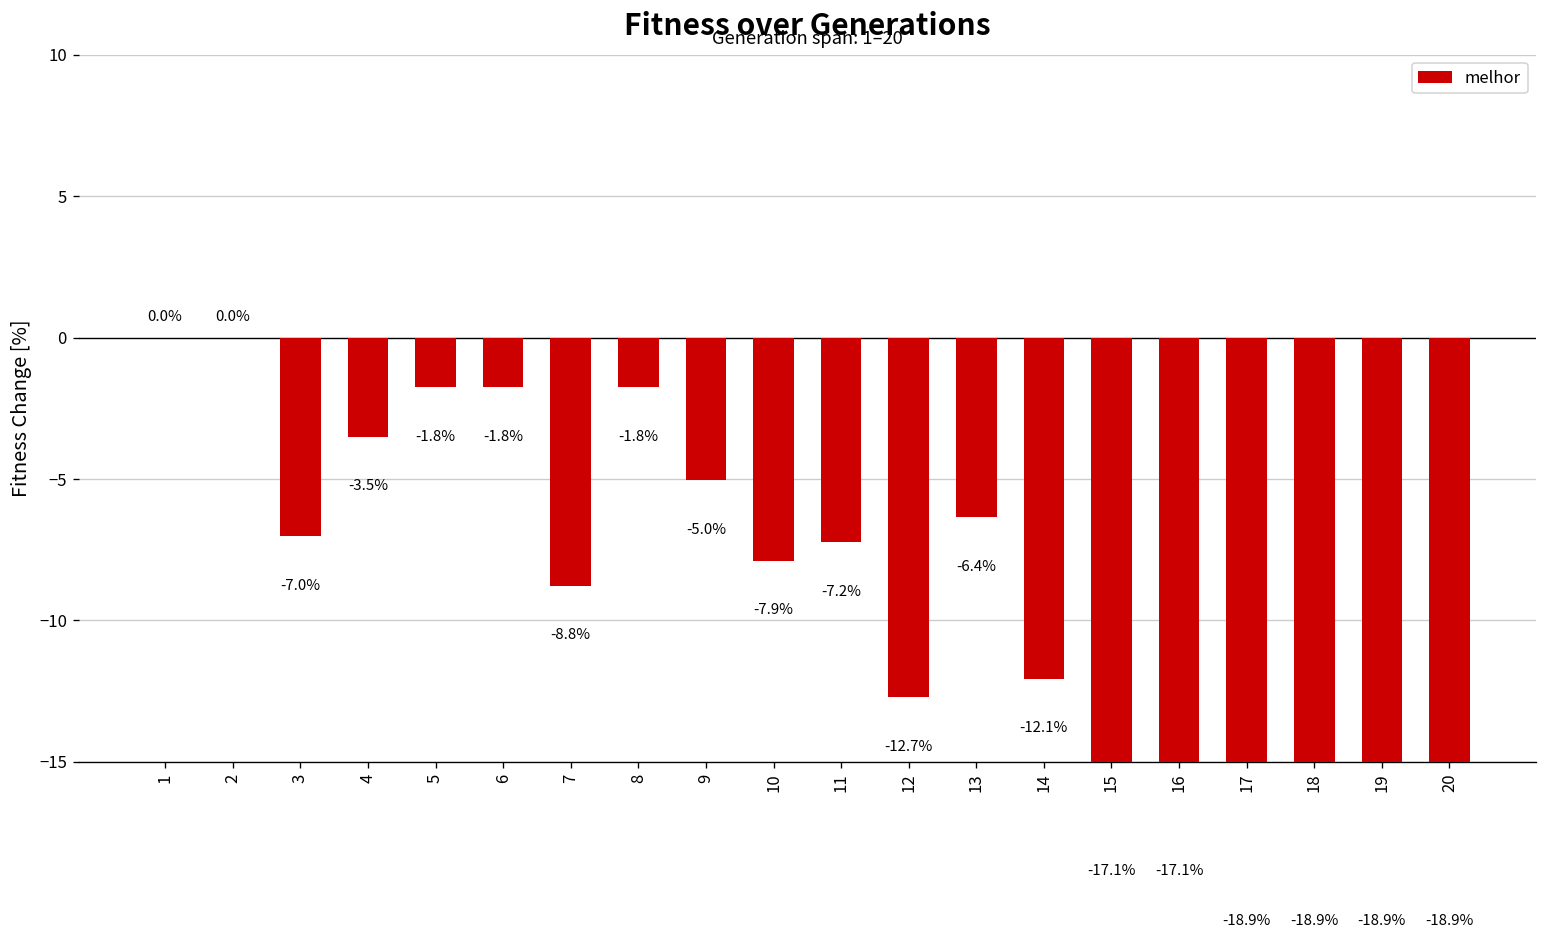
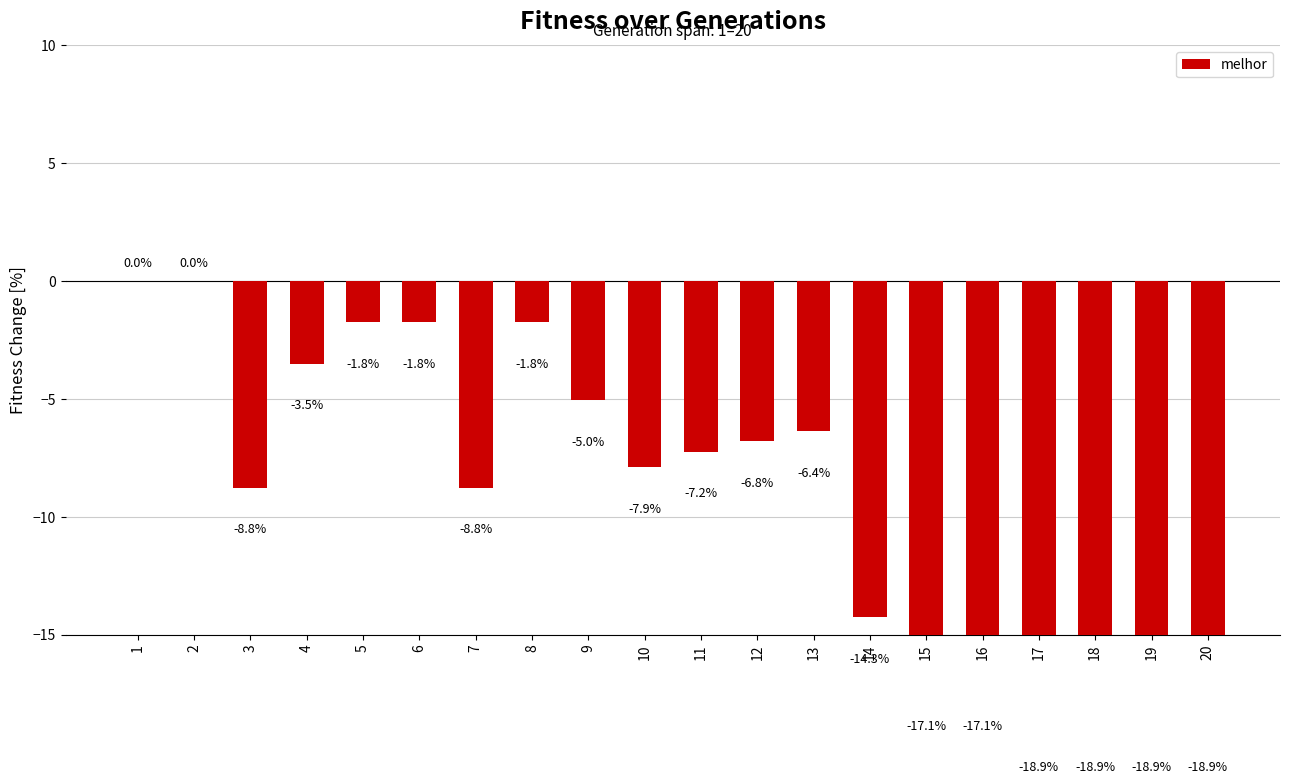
  {
    "1": "0.0%",
    "2": "0.0%",
-   "3": "-7.0%",
-   "12": "-12.7%",
-   "14": "-12.1%"
+   "3": "-8.8%",
+   "12": "-6.8%",
+   "14": "-14.3%"
  }
